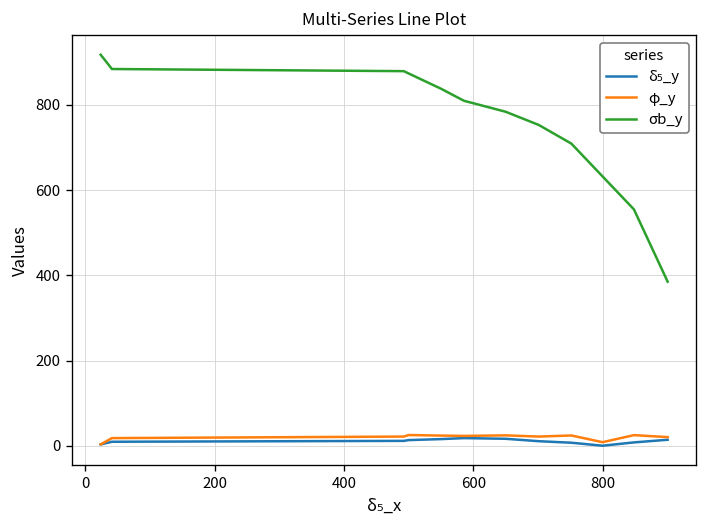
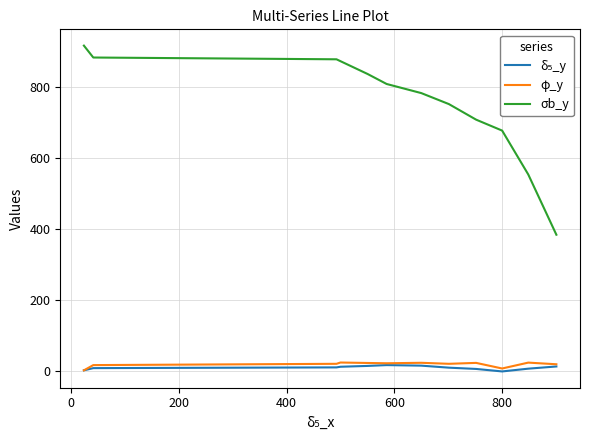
  {
    "δ₅_y": {
      "800": 0
    },
    "φ_y": {
      "800": 10
    },
    "σb_y": {
-     "800": 630
+     "800": 680
    }
  }
